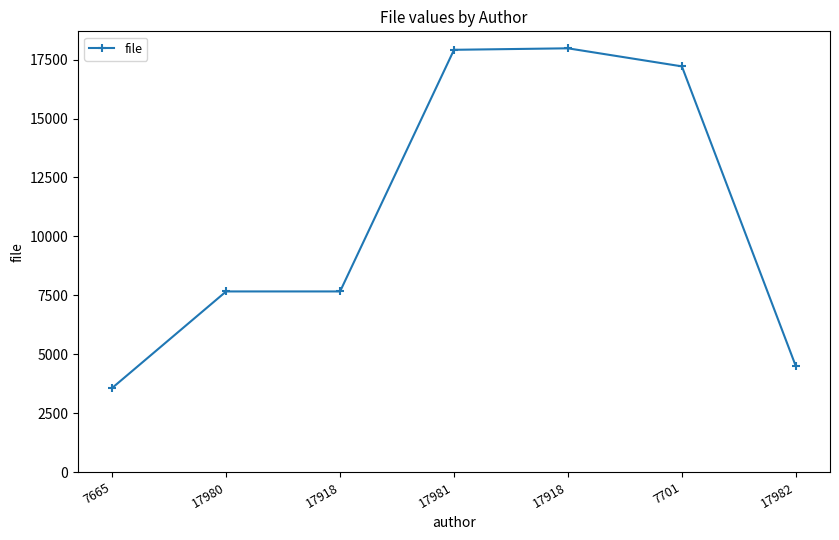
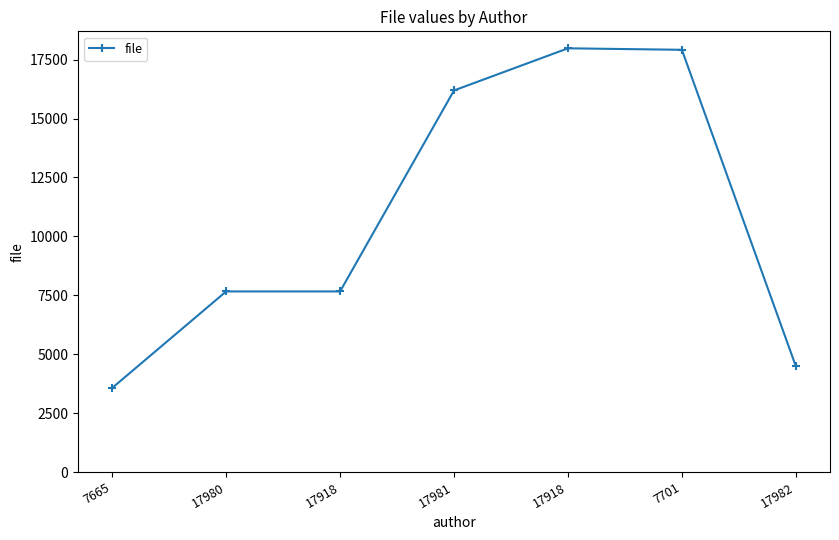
  {
    "7665": 3600,
    "17980": 7700,
-   "17981": 17900,
-   "7701": 17200,
+   "17981": 16200,
+   "7701": 17900,
    "17982": 4500
  }
